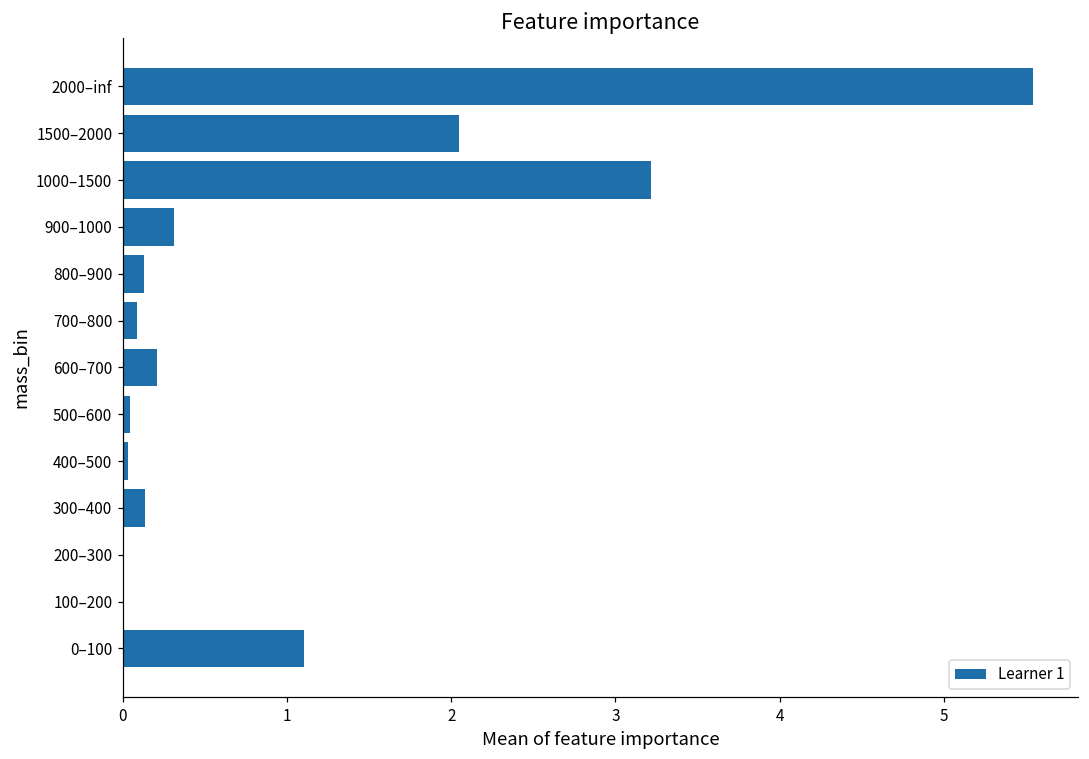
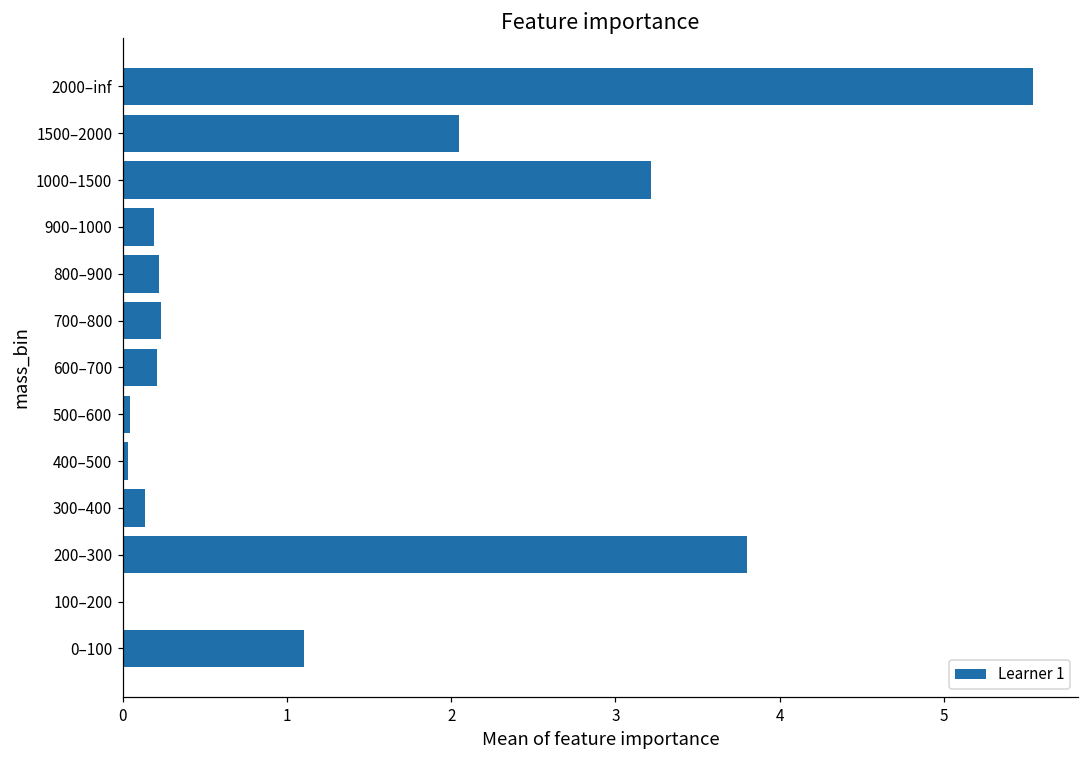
  {
    "2000–inf": 5.54,
    "1500–2000": 2.05,
    "1000–1500": 3.21,
-   "900–1000": 0.31,
-   "800–900": 0.13,
-   "700–800": 0.08,
+   "900–1000": 0.19,
+   "800–900": 0.22,
+   "700–800": 0.23,
    "600–700": 0.21,
    "500–600": 0.05,
    "400–500": 0.03,
    "300–400": 0.13,
-   "200–300": 0.0,
+   "200–300": 3.8,
    "100–200": 0.00,
    "0–100": 1.10
  }
